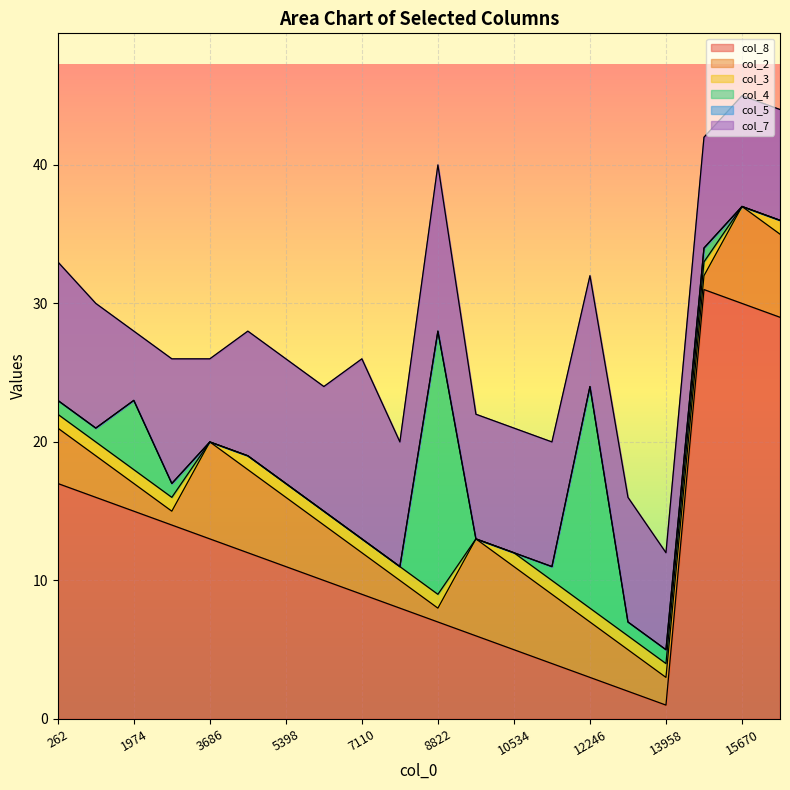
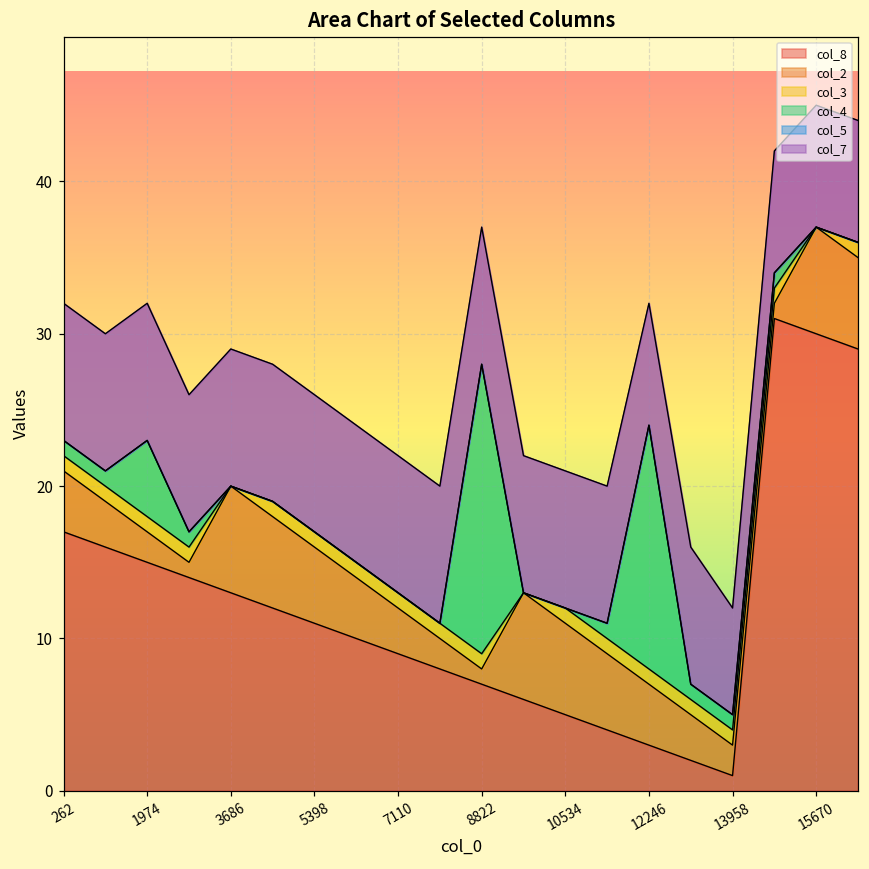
  {
    "col_7": {
-     "262": 10,
-     "1974": 5,
-     "3686": 6,
+     "262": 9,
+     "1974": 9,
+     "3686": 9,
      "5398": 9,
-     "7110": 13,
-     "8822": 12,
+     "7110": 9,
+     "8822": 9,
      "10534": 9,
      "12246": 8,
      "13958": 7
    }
  }
